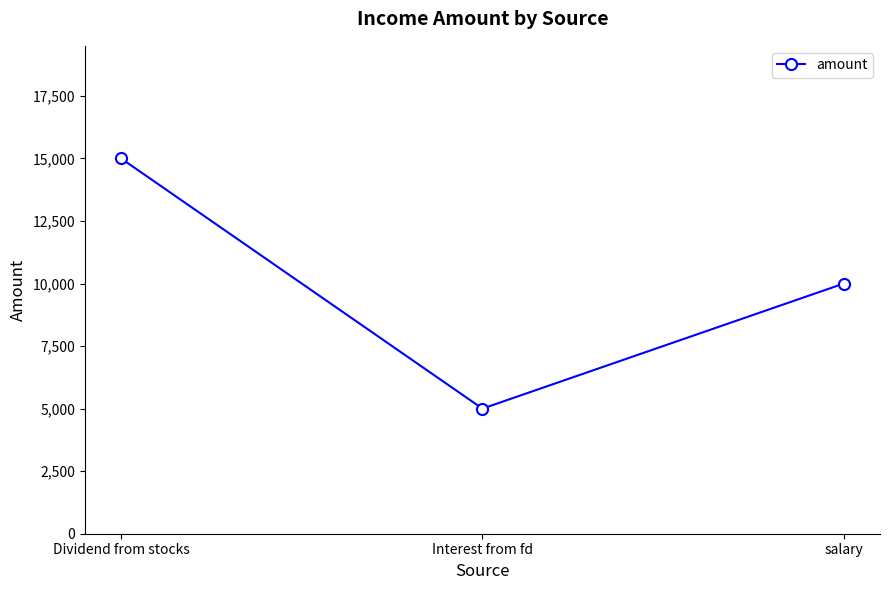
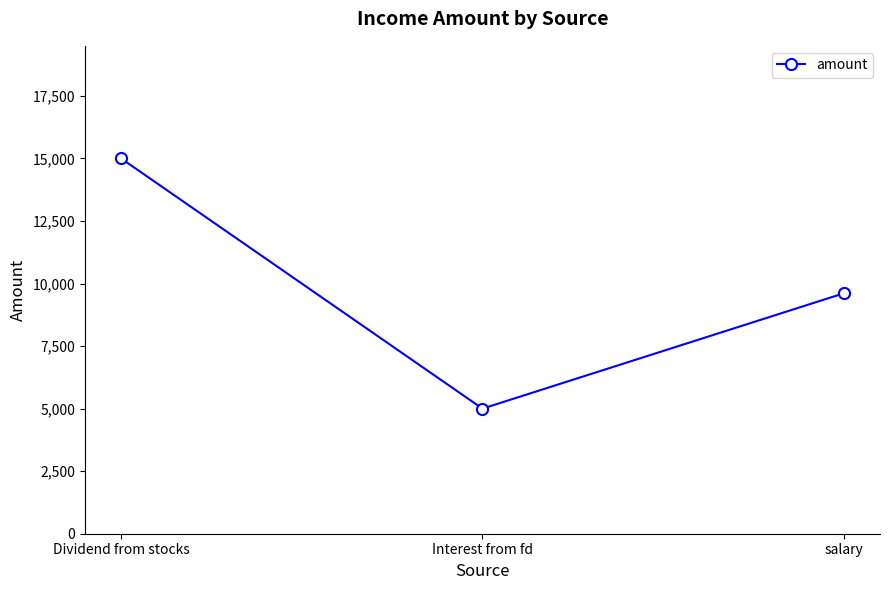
  {
    "Dividend from stocks": "15,000",
    "Interest from fd": "5,000",
-   "salary": "10,000"
+   "salary": "9,600"
  }
